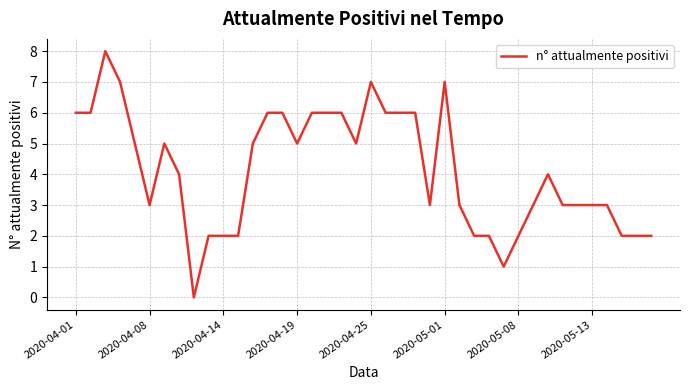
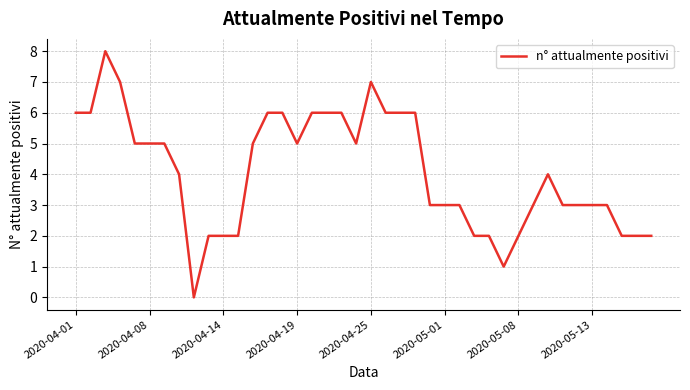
  {
    "2020-04-01": 6,
-   "2020-04-08": 3,
+   "2020-04-08": 5,
    "2020-04-14": 2,
    "2020-04-19": 5,
    "2020-04-25": 7,
-   "2020-05-01": 7,
+   "2020-05-01": 3,
    "2020-05-08": 2,
    "2020-05-13": 3
  }
